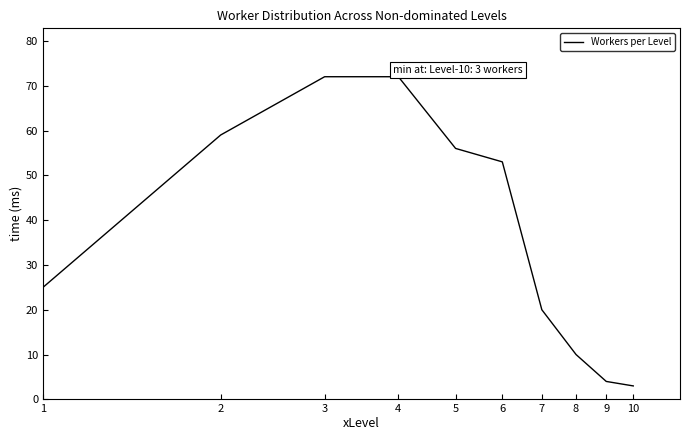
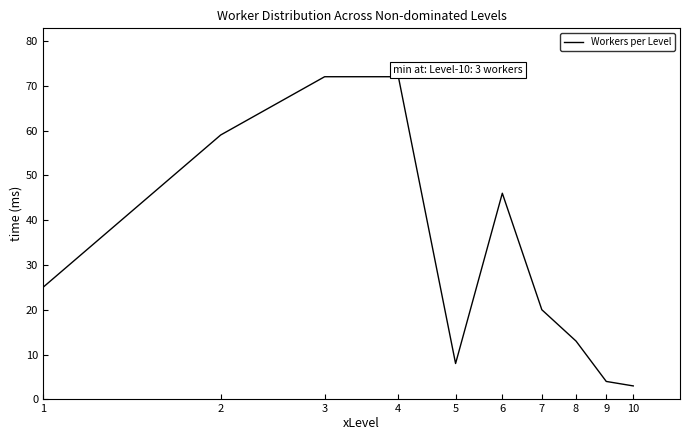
  {
    "1": 25,
    "2": 59,
    "3": 72,
-   "5": 56,
-   "6": 53,
+   "5": 8,
+   "6": 46,
    "7": 20,
-   "8": 10,
+   "8": 13,
    "9": 4,
    "10": 3
  }
